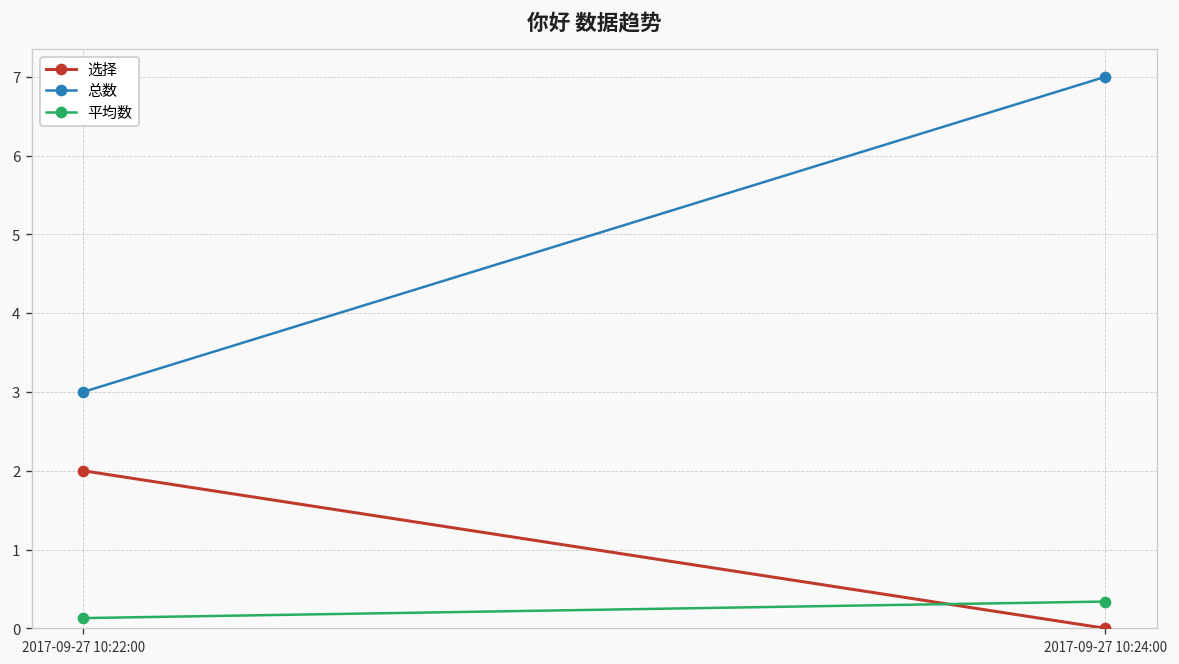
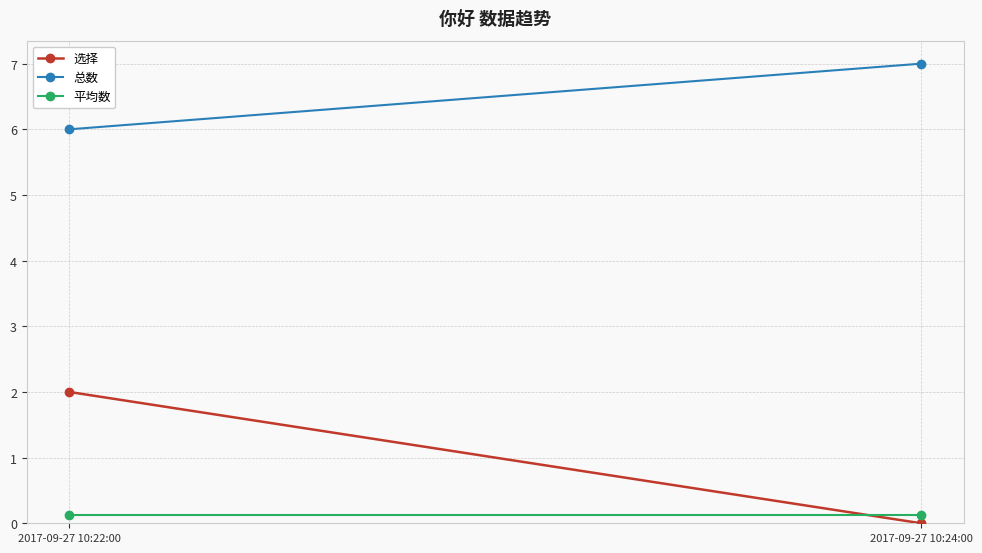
  {
    "选择": {
      "2017-09-27 10:22:00": 2.0,
      "2017-09-27 10:24:00": 0.0
    },
    "总数": {
-     "2017-09-27 10:22:00": 3,
+     "2017-09-27 10:22:00": 6,
      "2017-09-27 10:24:00": 7
    },
    "平均数": {
      "2017-09-27 10:22:00": 0.1,
-     "2017-09-27 10:24:00": 0.3
+     "2017-09-27 10:24:00": 0.1
    }
  }
